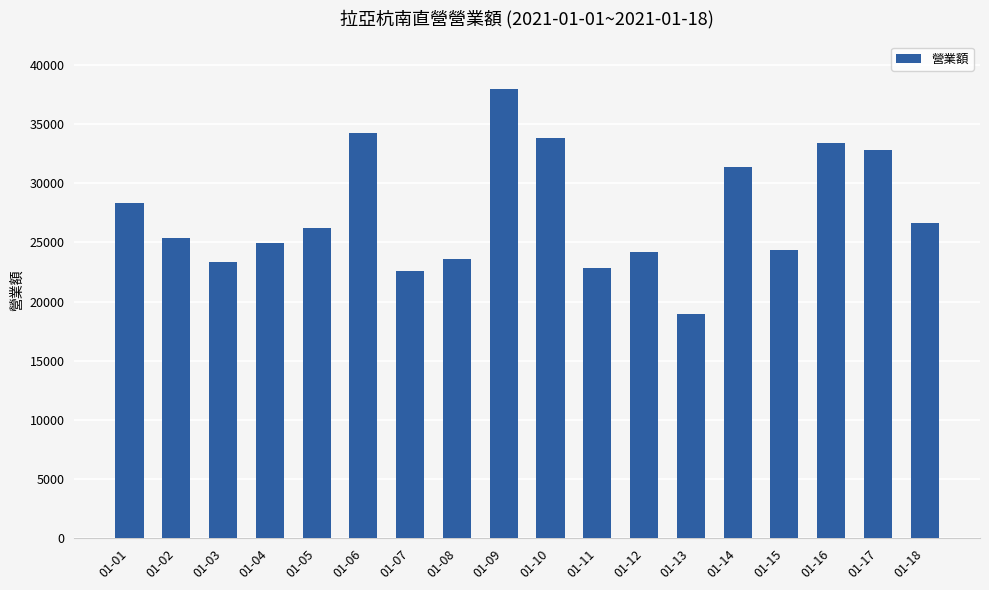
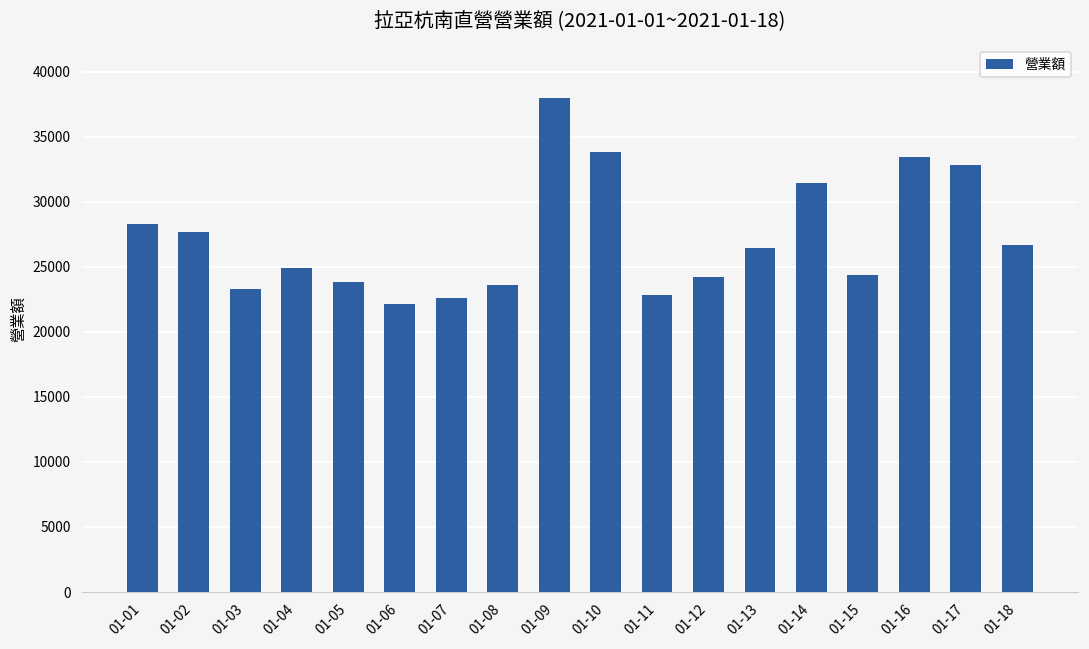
  {
    "01-01": 28300,
-   "01-02": 25400,
+   "01-02": 27700,
    "01-03": 23300,
    "01-04": 24900,
-   "01-05": 26200,
-   "01-06": 34300,
+   "01-05": 23800,
+   "01-06": 22100,
    "01-07": 22600,
    "01-08": 23600,
    "01-09": 37900,
    "01-10": 33800,
    "01-11": 22800,
    "01-12": 24200,
-   "01-13": 19000,
+   "01-13": 26400,
    "01-14": 31400,
    "01-15": 24300,
    "01-16": 33400,
    "01-17": 32800,
    "01-18": 26600
  }
